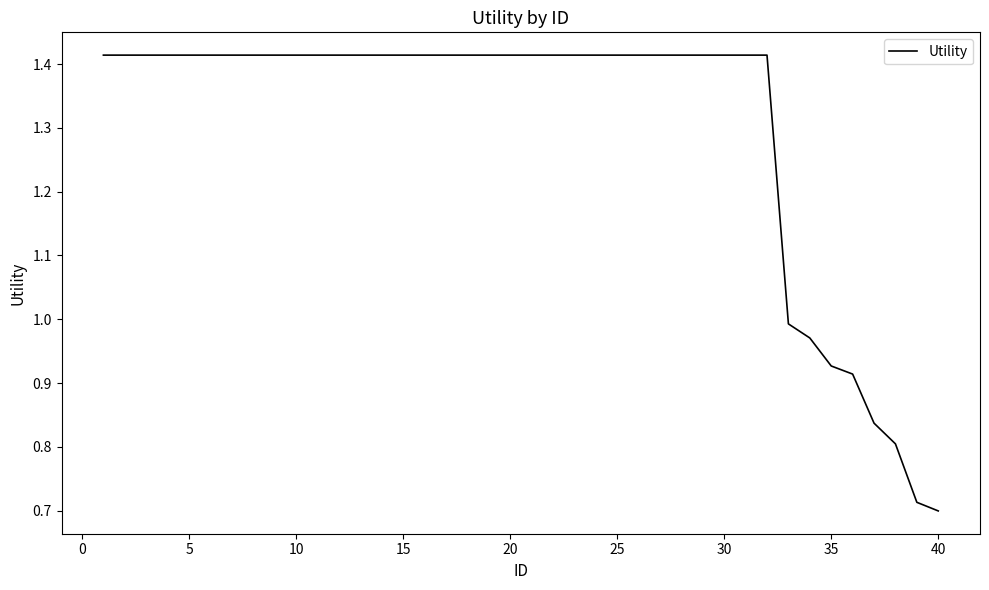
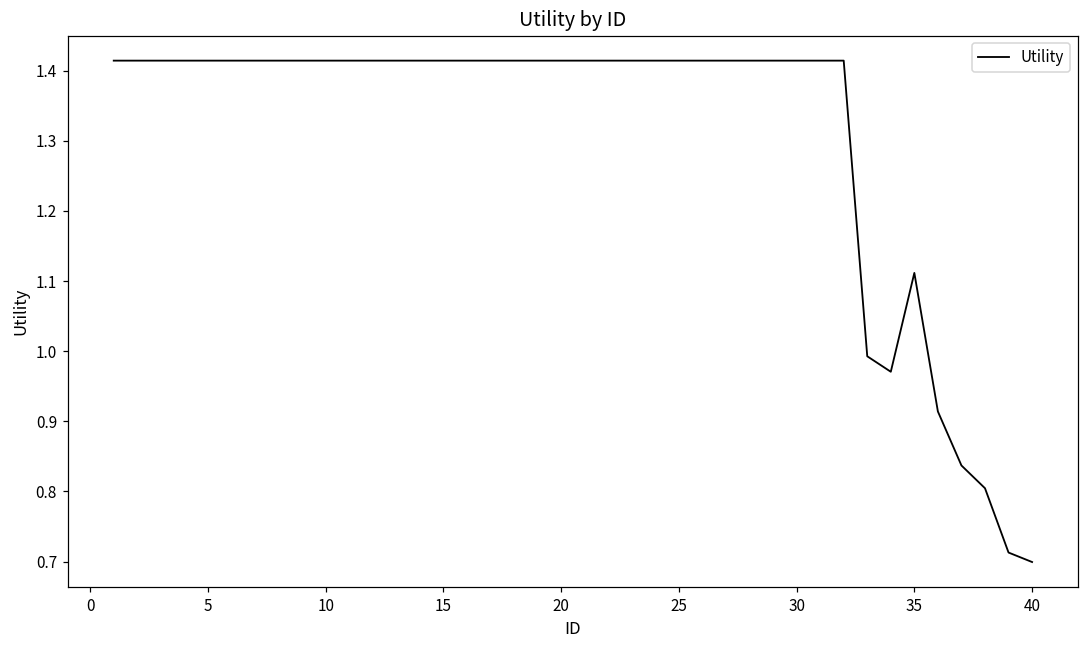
  {
    "5": 1.41,
    "10": 1.41,
    "15": 1.41,
    "20": 1.41,
    "25": 1.41,
    "30": 1.41,
-   "35": 0.93,
+   "35": 1.11,
    "40": 0.70
  }
